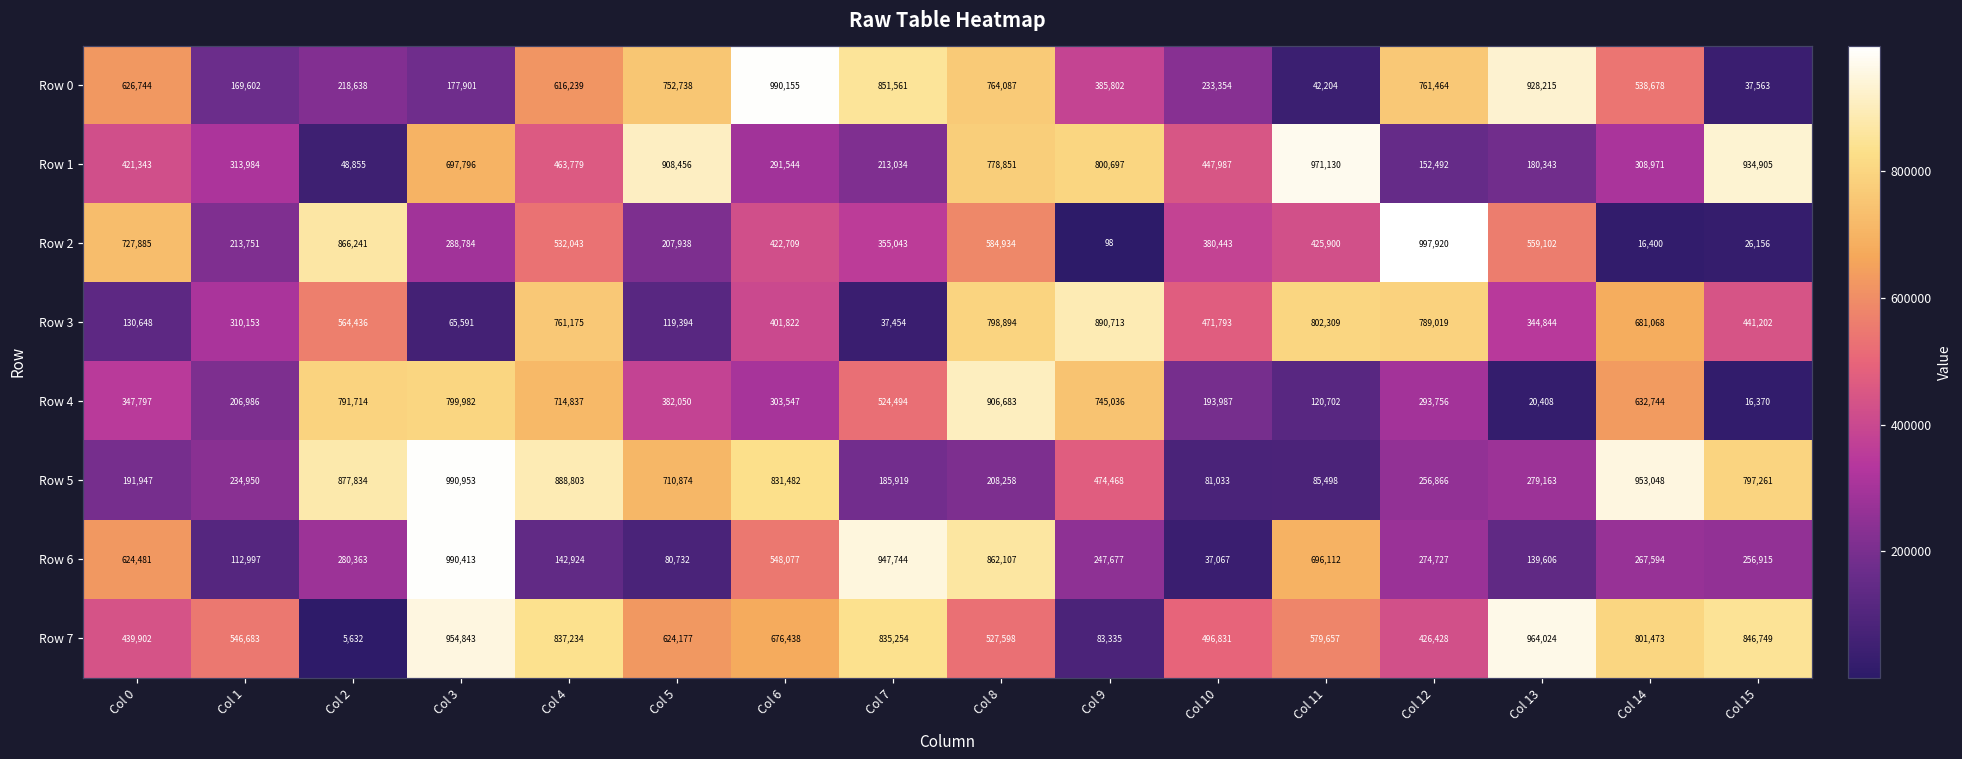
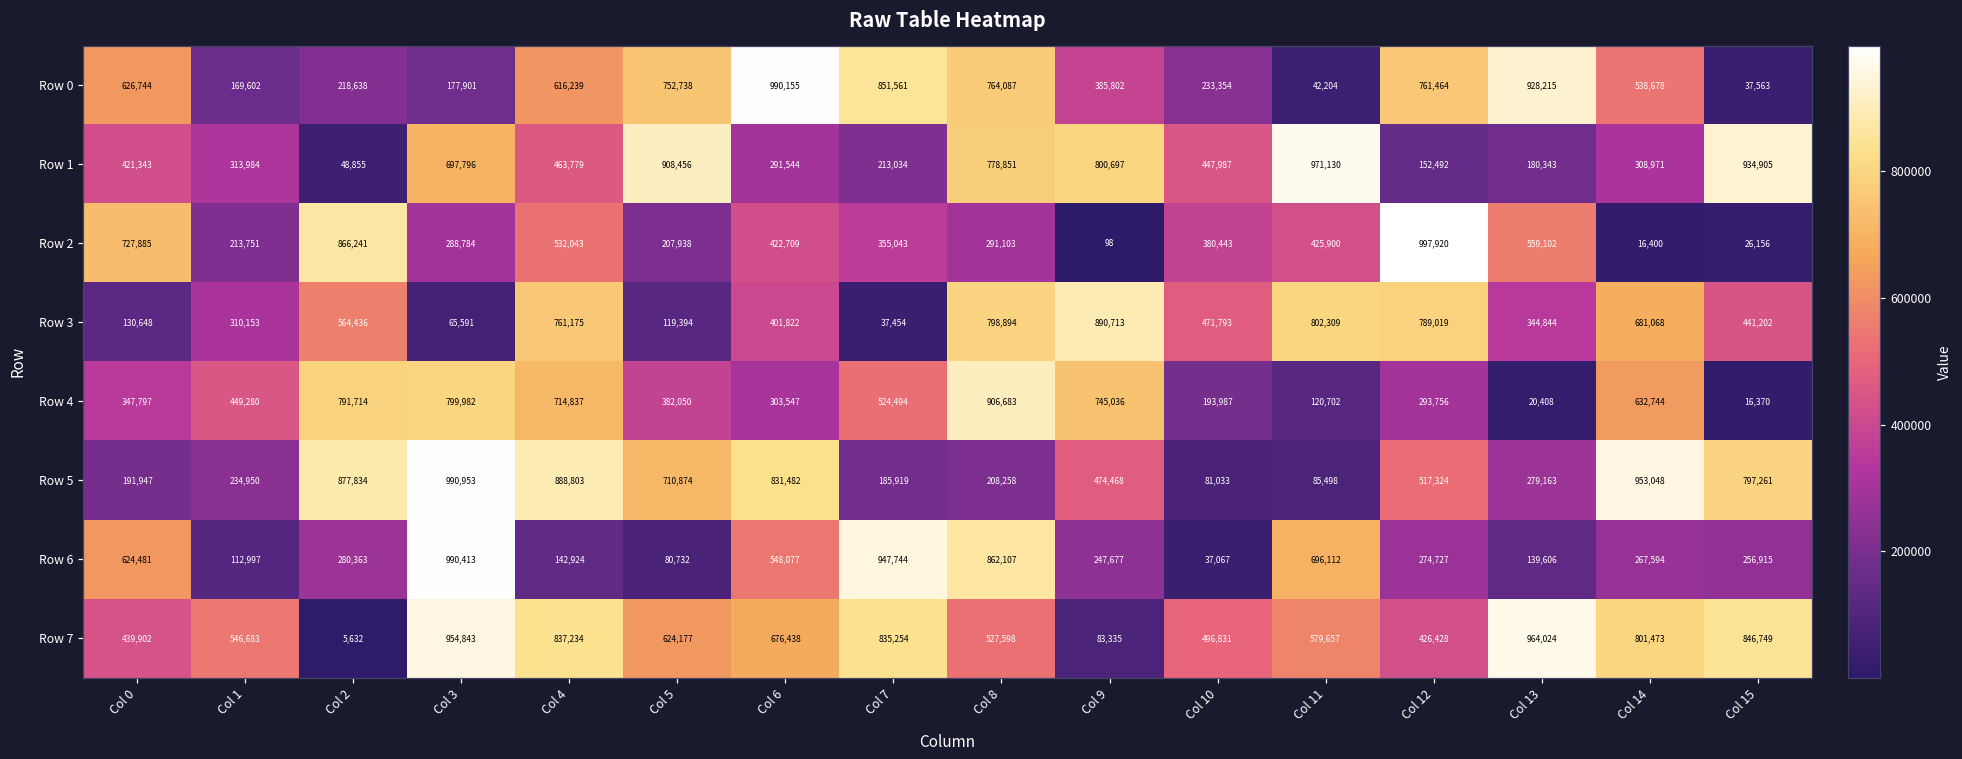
  {
    "Row 0": {
      "Col 0": "626,744",
      "Col 1": "169,602",
      "Col 2": "218,638",
      "Col 3": "177,901",
      "Col 4": "616,239",
      "Col 5": "752,738",
      "Col 6": "990,155",
      "Col 7": "851,561",
      "Col 8": "764,087",
      "Col 9": "385,802",
      "Col 10": "233,354",
      "Col 11": "42,204",
      "Col 12": "761,464",
      "Col 13": "928,215",
      "Col 14": "538,678",
      "Col 15": "37,563"
    },
    "Row 1": {
      "Col 0": "421,343",
      "Col 1": "313,984",
      "Col 2": "48,855",
      "Col 3": "697,796",
      "Col 4": "463,779",
      "Col 5": "908,456",
      "Col 6": "291,544",
      "Col 7": "213,034",
      "Col 8": "778,851",
      "Col 9": "800,697",
      "Col 10": "447,987",
      "Col 11": "971,130",
      "Col 12": "152,492",
      "Col 13": "180,343",
      "Col 14": "308,971",
      "Col 15": "934,905"
    },
    "Row 2": {
      "Col 0": "727,885",
      "Col 1": "213,751",
      "Col 2": "866,241",
      "Col 3": "288,784",
      "Col 4": "532,043",
      "Col 5": "207,938",
      "Col 6": "422,709",
      "Col 7": "355,043",
-     "Col 8": "584,934",
+     "Col 8": "291,103",
      "Col 9": "98",
      "Col 10": "380,443",
      "Col 11": "425,900",
      "Col 12": "997,920",
      "Col 13": "559,102",
      "Col 14": "16,400",
      "Col 15": "26,156"
    },
    "Row 3": {
      "Col 0": "130,648",
      "Col 1": "310,153",
      "Col 2": "564,436",
      "Col 3": "65,591",
      "Col 4": "761,175",
      "Col 5": "119,394",
      "Col 6": "401,822",
      "Col 7": "37,454",
      "Col 8": "798,894",
      "Col 9": "890,713",
      "Col 10": "471,793",
      "Col 11": "802,309",
      "Col 12": "789,019",
      "Col 13": "344,844",
      "Col 14": "681,068",
      "Col 15": "441,202"
    },
    "Row 4": {
      "Col 0": "347,797",
-     "Col 1": "206,986",
+     "Col 1": "449,280",
      "Col 2": "791,714",
      "Col 3": "799,982",
      "Col 4": "714,837",
      "Col 5": "382,050",
      "Col 6": "303,547",
      "Col 7": "524,494",
      "Col 8": "906,683",
      "Col 9": "745,036",
      "Col 10": "193,987",
      "Col 11": "120,702",
      "Col 12": "293,756",
      "Col 13": "20,408",
      "Col 14": "632,744",
      "Col 15": "16,370"
    },
    "Row 5": {
      "Col 0": "191,947",
      "Col 1": "234,950",
      "Col 2": "877,834",
      "Col 3": "990,953",
      "Col 4": "888,803",
      "Col 5": "710,874",
      "Col 6": "831,482",
      "Col 7": "185,919",
      "Col 8": "208,258",
      "Col 9": "474,468",
      "Col 10": "81,033",
      "Col 11": "85,498",
-     "Col 12": "256,866",
+     "Col 12": "517,324",
      "Col 13": "279,163",
      "Col 14": "953,048",
      "Col 15": "797,261"
    },
    "Row 6": {
      "Col 0": "624,481",
      "Col 1": "112,997",
      "Col 2": "280,363",
      "Col 3": "990,413",
      "Col 4": "142,924",
      "Col 5": "80,732",
      "Col 6": "548,077",
      "Col 7": "947,744",
      "Col 8": "862,107",
      "Col 9": "247,677",
      "Col 10": "37,067",
      "Col 11": "696,112",
      "Col 12": "274,727",
      "Col 13": "139,606",
      "Col 14": "267,594",
      "Col 15": "256,915"
    },
    "Row 7": {
      "Col 0": "439,902",
      "Col 1": "546,683",
      "Col 2": "5,632",
      "Col 3": "954,843",
      "Col 4": "837,234",
      "Col 5": "624,177",
      "Col 6": "676,438",
      "Col 7": "835,254",
      "Col 8": "527,598",
      "Col 9": "83,335",
      "Col 10": "496,831",
      "Col 11": "579,657",
      "Col 12": "426,428",
      "Col 13": "964,024",
      "Col 14": "801,473",
      "Col 15": "846,749"
    }
  }
